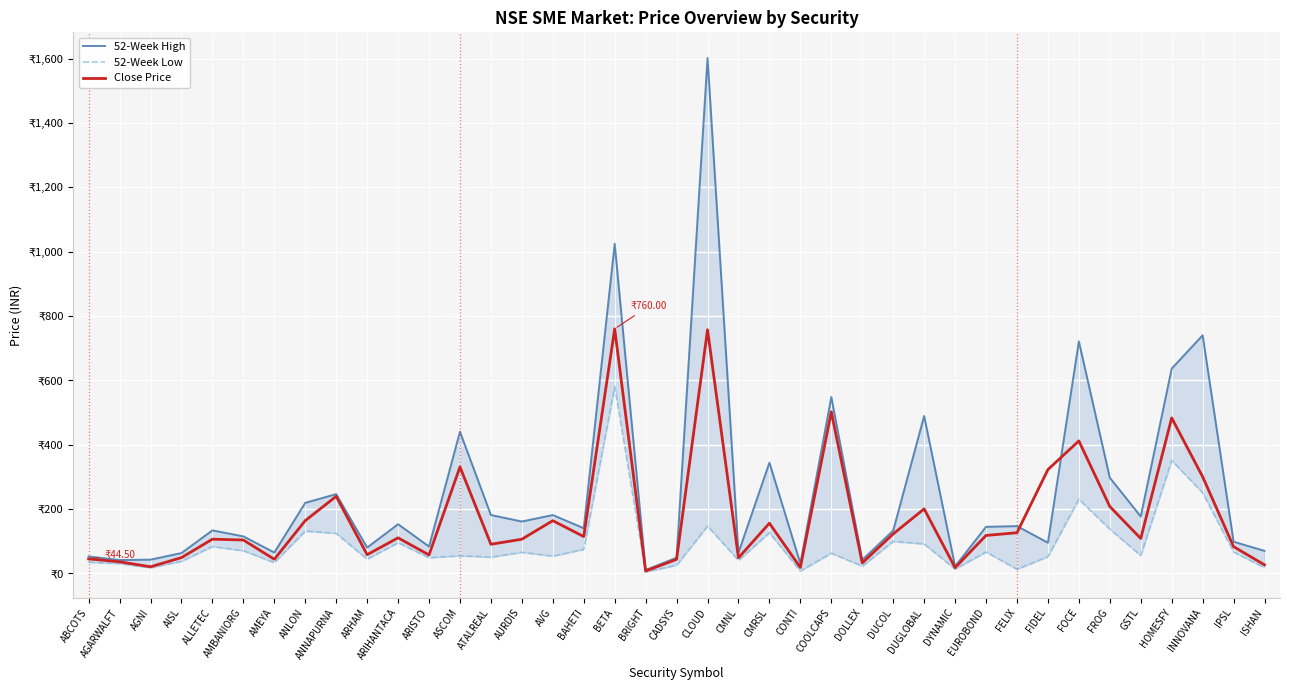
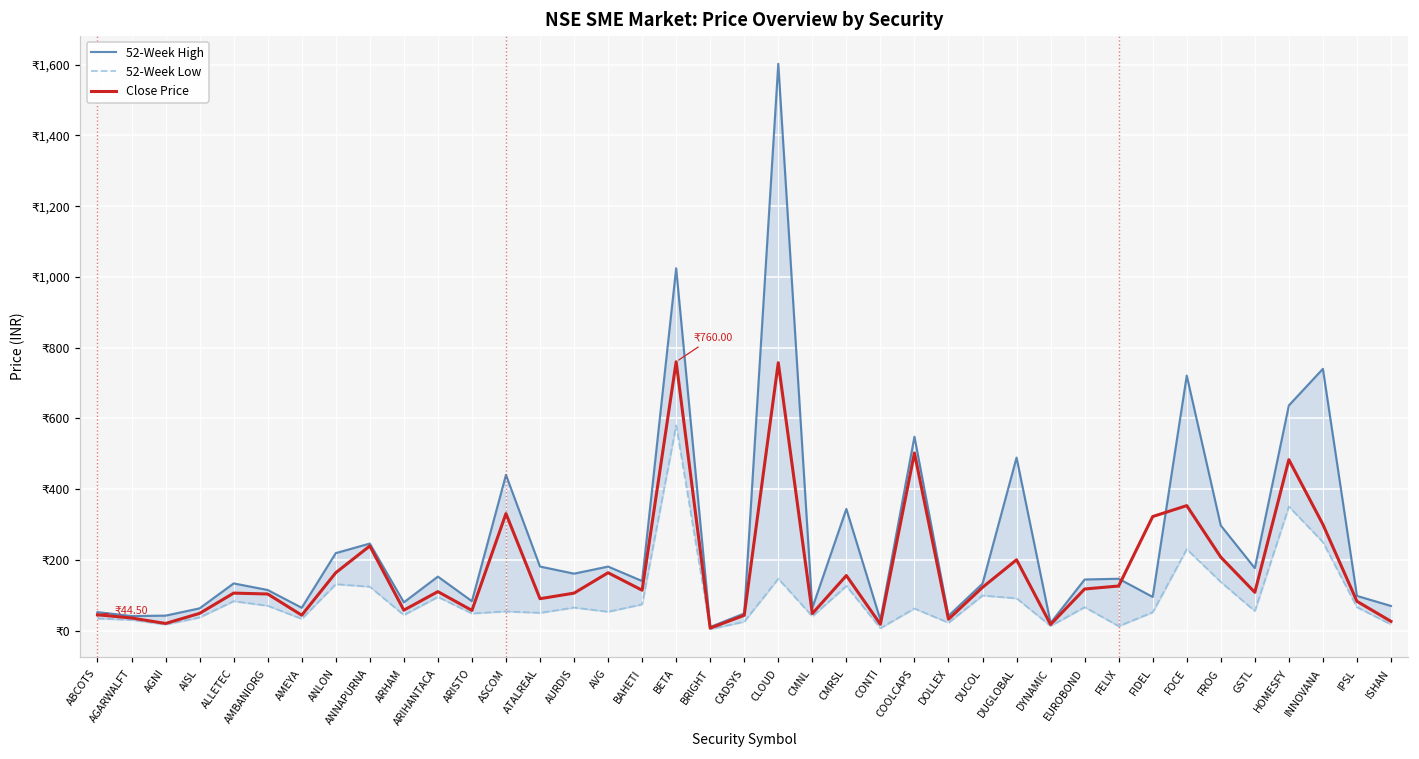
  {
    "52-Week High": {
      "AGNI": "₹40",
      "AISL": "₹60",
      "ALLETEC": "₹130",
      "AMBANIORG": "₹110",
      "AMEYA": "₹60",
      "ANLON": "₹220",
      "ARHAM": "₹80",
      "ARIHANTACA": "₹150",
      "ARISTO": "₹80",
      "ASCOM": "₹440",
      "ATALREAL": "₹180",
      "AURDIS": "₹160",
      "AVG": "₹180",
      "BAHETI": "₹140",
      "BETA": "₹1,020",
      "CLOUD": "₹1,600",
      "CMNL": "₹60",
      "CMRSL": "₹340",
      "CONTI": "₹30",
      "COOLCAPS": "₹550",
      "DOLLEX": "₹40",
      "DUCOL": "₹130",
      "DUGLOBAL": "₹490",
      "EUROBOND": "₹140",
      "FELIX": "₹150",
      "FIDEL": "₹100",
      "FOCE": "₹720",
      "FROG": "₹300",
      "GSTL": "₹180",
      "HOMESFY": "₹640",
      "INNOVANA": "₹740",
      "IPSL": "₹100",
      "ISHAN": "₹70"
    },
    "52-Week Low": {
      "ABCOTS": "₹30",
      "AISL": "₹40",
      "ALLETEC": "₹80",
      "AMBANIORG": "₹70",
      "AMEYA": "₹30",
      "ANLON": "₹130",
      "ANNAPURNA": "₹120",
      "ARHAM": "₹40",
      "ARIHANTACA": "₹100",
      "ARISTO": "₹50",
      "ASCOM": "₹50",
      "ATALREAL": "₹50",
      "AURDIS": "₹70",
      "AVG": "₹50",
      "BAHETI": "₹70",
      "BETA": "₹580",
      "CADSYS": "₹30",
      "CLOUD": "₹150",
      "CMRSL": "₹130",
      "CONTI": "₹10",
      "COOLCAPS": "₹60",
      "DOLLEX": "₹20",
      "DUCOL": "₹100",
      "DUGLOBAL": "₹90",
      "EUROBOND": "₹70",
      "FELIX": "₹10",
      "FIDEL": "₹50",
      "FOCE": "₹230",
      "FROG": "₹140",
      "GSTL": "₹60",
      "HOMESFY": "₹350",
      "INNOVANA": "₹250",
      "IPSL": "₹70",
      "ISHAN": "₹20"
    },
    "Close Price": {
      "AISL": "₹50",
      "ALLETEC": "₹110",
      "AMBANIORG": "₹100",
      "AMEYA": "₹40",
      "ANLON": "₹160",
      "ARHAM": "₹60",
      "ARIHANTACA": "₹110",
      "ARISTO": "₹60",
      "ASCOM": "₹330",
      "ATALREAL": "₹90",
      "AURDIS": "₹110",
      "AVG": "₹160",
      "BAHETI": "₹110",
      "CLOUD": "₹760",
      "CMRSL": "₹160",
      "CONTI": "₹20",
      "COOLCAPS": "₹500",
      "DOLLEX": "₹30",
      "DUCOL": "₹120",
      "DUGLOBAL": "₹200",
      "EUROBOND": "₹120",
      "FELIX": "₹130",
      "FIDEL": "₹320",
-     "FOCE": "₹410",
+     "FOCE": "₹350",
      "FROG": "₹210",
      "GSTL": "₹110",
      "HOMESFY": "₹480",
      "INNOVANA": "₹300",
      "IPSL": "₹80",
      "ISHAN": "₹30"
    }
  }
